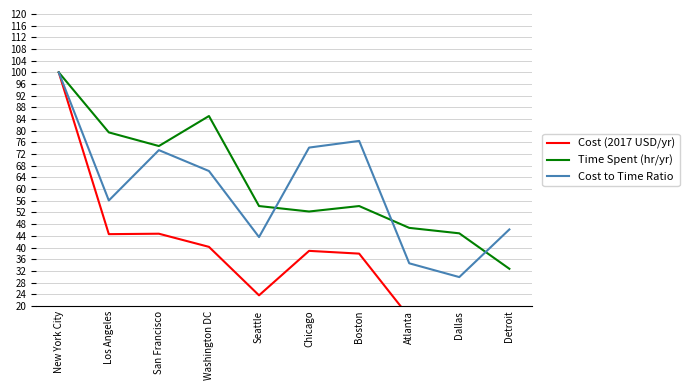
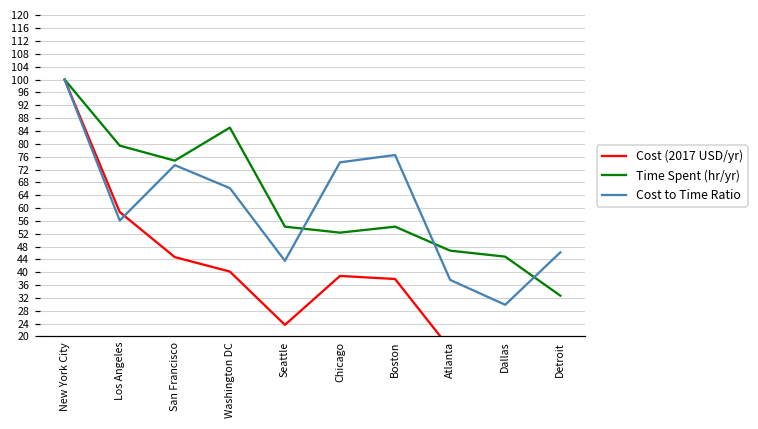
  {
    "Cost (2017 USD/yr)": {
-     "Los Angeles": 45,
+     "Los Angeles": 59,
      "San Francisco": 45,
      "Washington DC": 40,
      "Seattle": 24,
      "Chicago": 39,
      "Boston": 38
    },
    "Time Spent (hr/yr)": {
      "Los Angeles": 79,
      "San Francisco": 75,
      "Washington DC": 85,
      "Seattle": 54,
      "Chicago": 52,
      "Boston": 54,
      "Atlanta": 47,
      "Dallas": 45,
      "Detroit": 33
    },
    "Cost to Time Ratio": {
      "Los Angeles": 56,
      "San Francisco": 73,
      "Washington DC": 66,
      "Seattle": 44,
      "Chicago": 74,
      "Boston": 77,
-     "Atlanta": 35,
+     "Atlanta": 38,
      "Dallas": 30,
      "Detroit": 46
    }
  }
